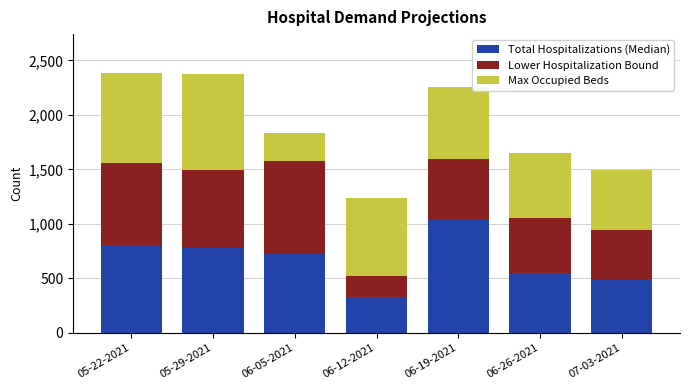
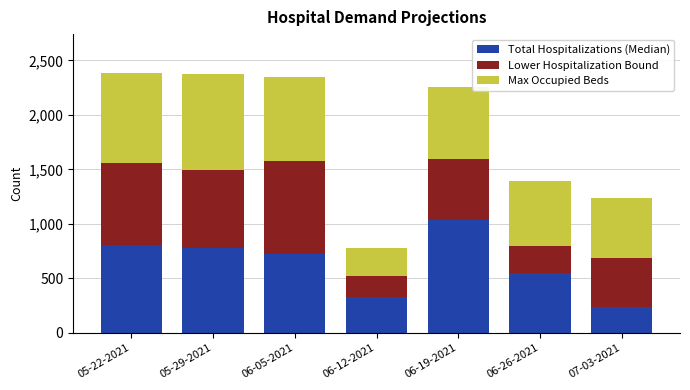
  {
    "Total Hospitalizations (Median)": {
      "05-22-2021": "810",
      "05-29-2021": "780",
      "06-05-2021": "730",
      "06-12-2021": "330",
      "06-19-2021": "1,040",
      "06-26-2021": "550",
-     "07-03-2021": "500"
+     "07-03-2021": "240"
    },
    "Lower Hospitalization Bound": {
      "05-22-2021": "760",
      "05-29-2021": "720",
      "06-05-2021": "850",
      "06-12-2021": "190",
      "06-19-2021": "550",
-     "06-26-2021": "500",
+     "06-26-2021": "240",
      "07-03-2021": "450"
    },
    "Max Occupied Beds": {
      "05-22-2021": "820",
      "05-29-2021": "880",
-     "06-05-2021": "260",
-     "06-12-2021": "720",
+     "06-05-2021": "770",
+     "06-12-2021": "260",
      "06-19-2021": "670",
      "06-26-2021": "600",
      "07-03-2021": "550"
    }
  }
